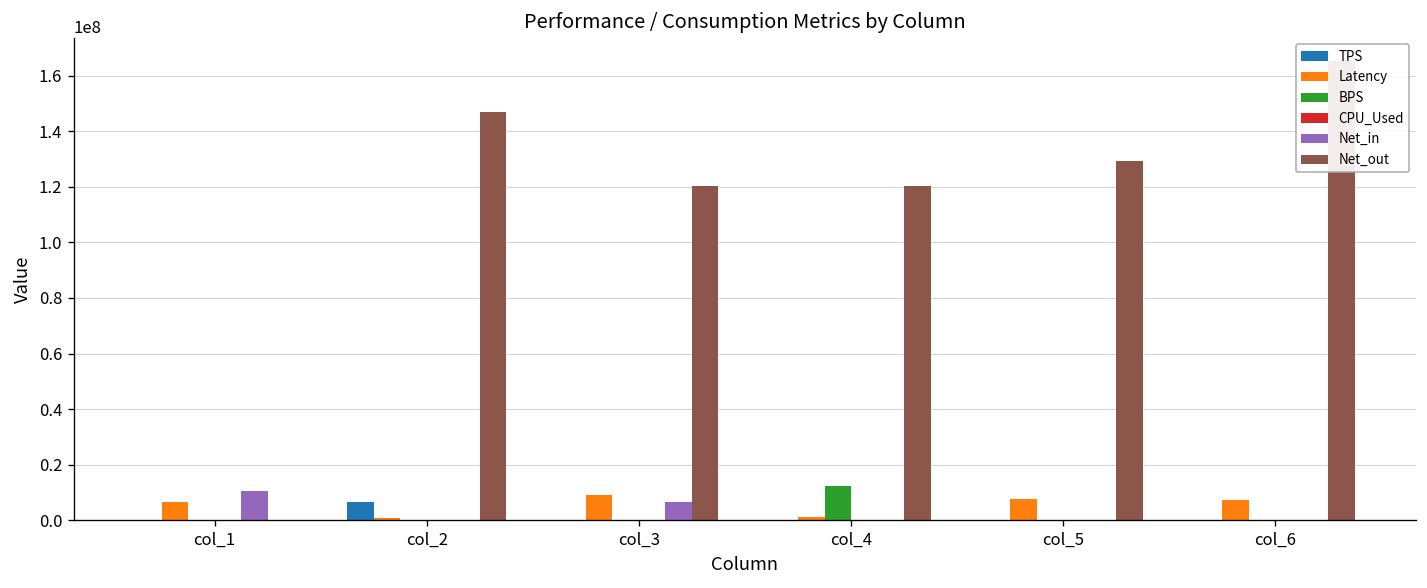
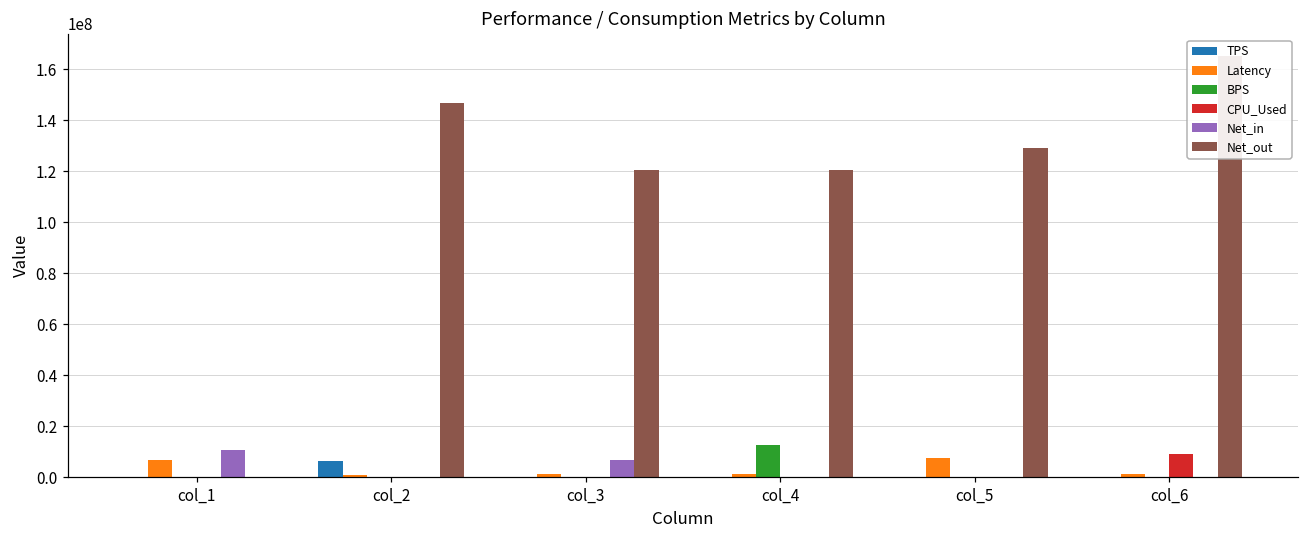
  {
    "TPS": {
      "col_2": 6000000
    },
    "Latency": {
      "col_1": 7000000,
-     "col_3": 9000000,
+     "col_3": 1000000,
      "col_4": 1000000,
      "col_5": 8000000,
-     "col_6": 8000000
+     "col_6": 1000000
    },
    "BPS": {
      "col_4": 12000000
    },
    "CPU_Used": {
-     "col_6": 0
+     "col_6": 9000000
    },
    "Net_in": {
      "col_1": 11000000,
      "col_3": 7000000
    },
    "Net_out": {
      "col_2": 147000000,
      "col_3": 120000000,
      "col_4": 120000000,
      "col_5": 129000000
    }
  }
